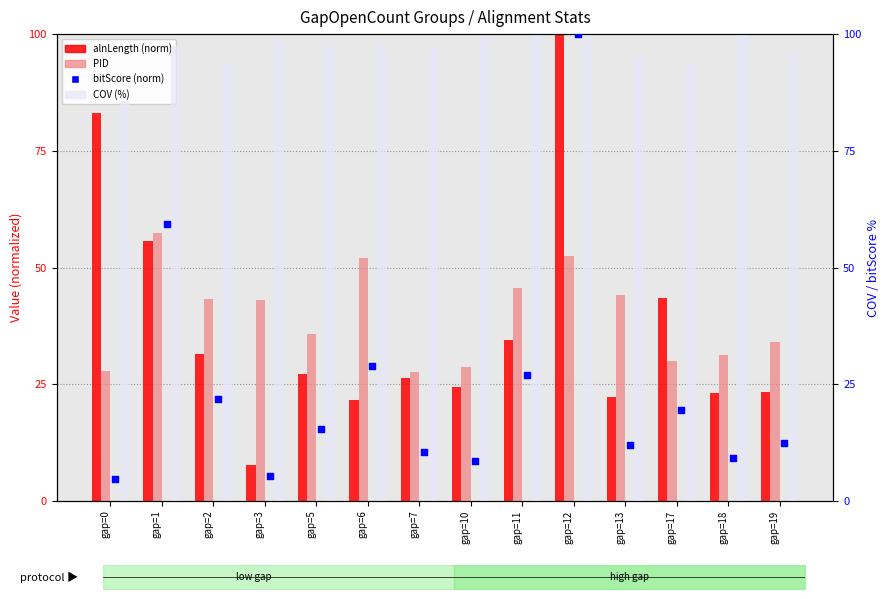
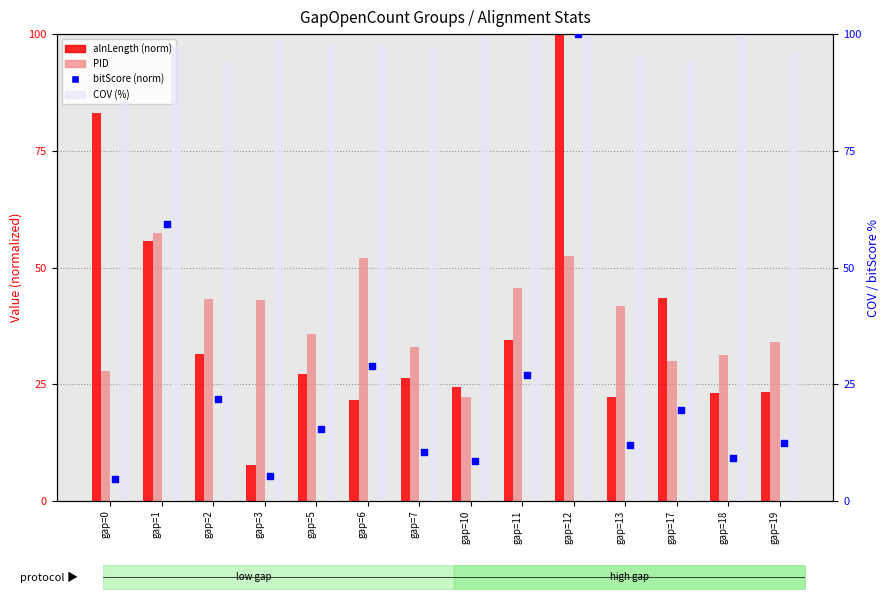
  {
    "GapOpenCount Groups / Alignment Stats": {
      "alnLength (norm)": {
        "gap=0": 83,
        "gap=1": 56,
        "gap=2": 32,
        "gap=3": 8,
        "gap=5": 27,
        "gap=6": 22,
        "gap=7": 26,
        "gap=10": 24,
        "gap=11": 34,
        "gap=12": 100,
        "gap=13": 22,
        "gap=17": 43,
        "gap=18": 23,
        "gap=19": 23
      },
      "PID": {
        "gap=0": 28,
        "gap=1": 57,
        "gap=2": 43,
        "gap=3": 43,
        "gap=5": 36,
        "gap=6": 52,
-       "gap=7": 28,
-       "gap=10": 29,
+       "gap=7": 33,
+       "gap=10": 22,
        "gap=11": 46,
        "gap=12": 52,
-       "gap=13": 44,
+       "gap=13": 42,
        "gap=17": 30,
        "gap=18": 31,
        "gap=19": 34
      },
      "COV (%)": {
        "gap=1": 97,
        "gap=2": 94,
        "gap=3": 99,
        "gap=5": 97,
        "gap=6": 98,
        "gap=7": 97,
        "gap=10": 100,
        "gap=13": 95,
        "gap=17": 94,
        "gap=19": 96
      }
    }
  }
